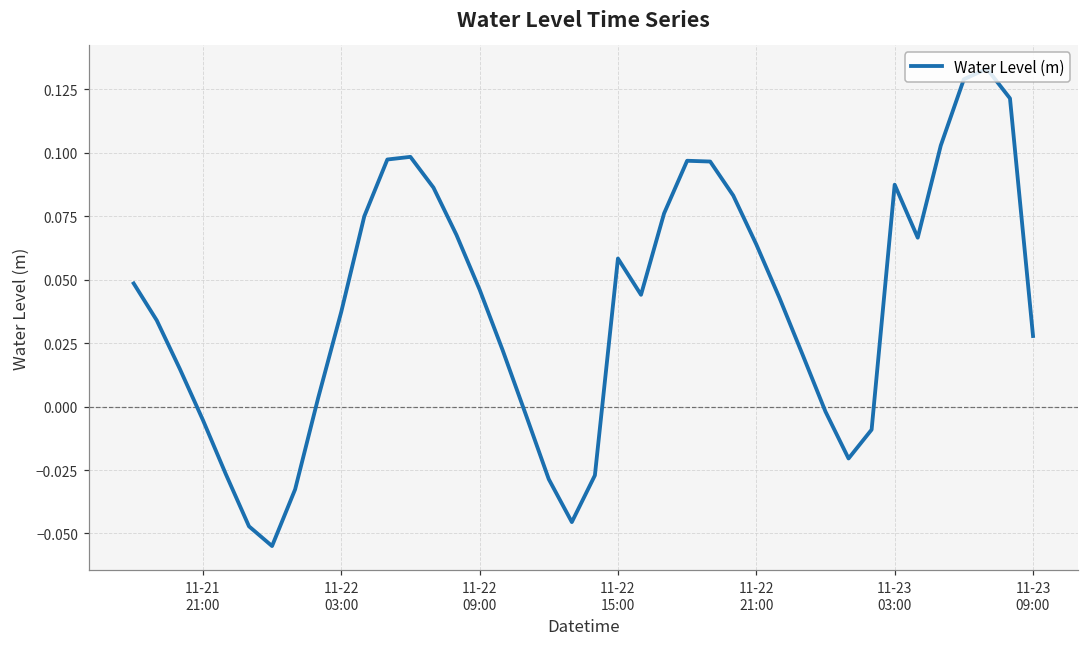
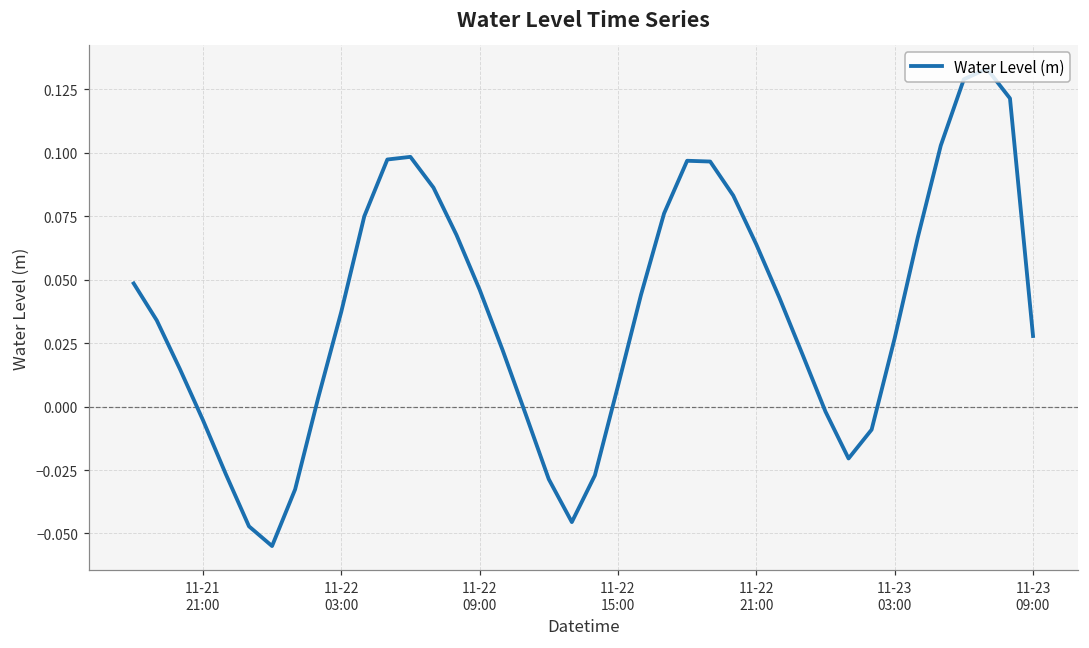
  {
    "11-21 21:00": -0.005,
    "11-22 03:00": 0.037,
    "11-22 09:00": 0.046,
-   "11-22 15:00": 0.058,
+   "11-22 15:00": 0.008,
    "11-22 21:00": 0.064,
-   "11-23 03:00": 0.087,
+   "11-23 03:00": 0.027,
    "11-23 09:00": 0.028
  }
